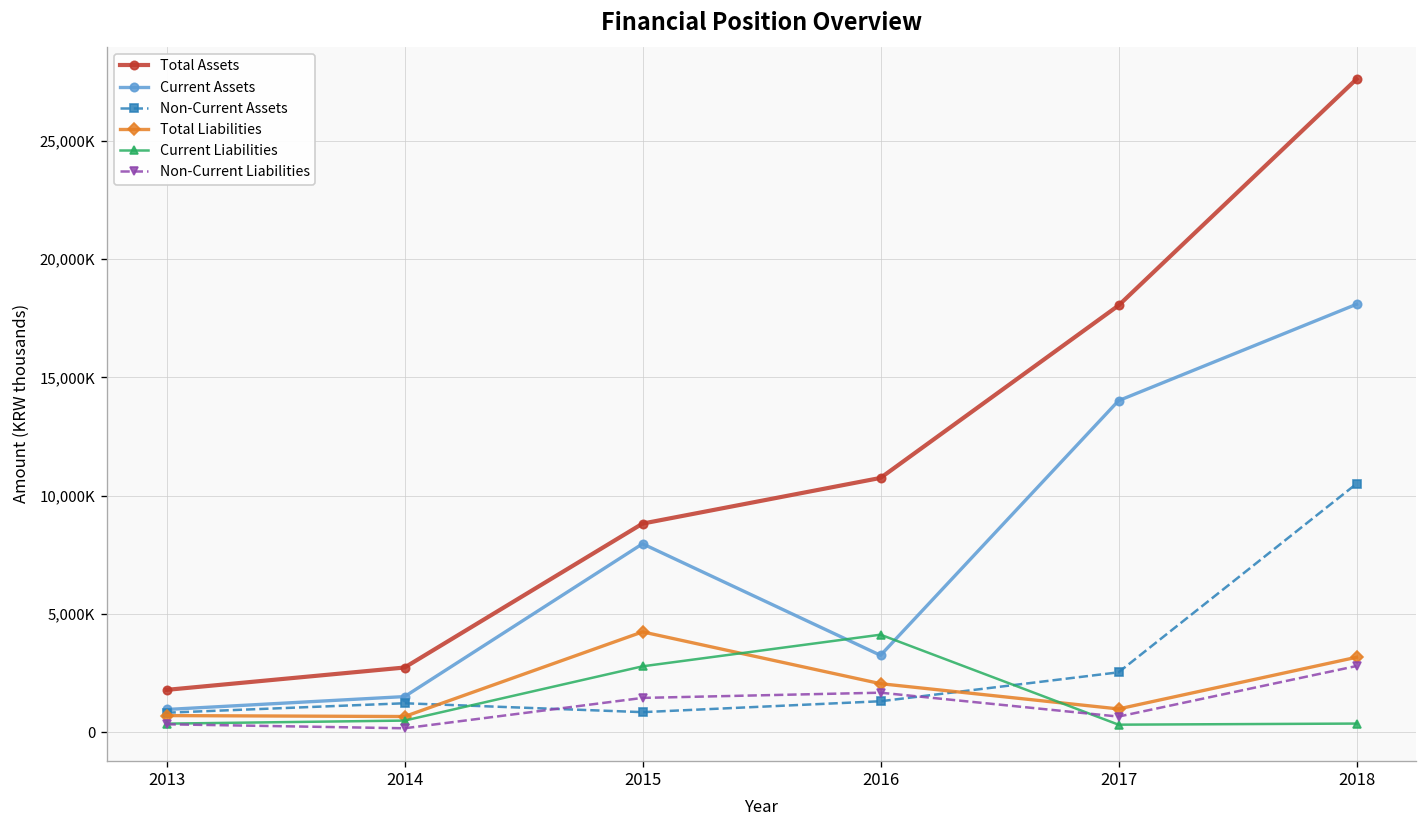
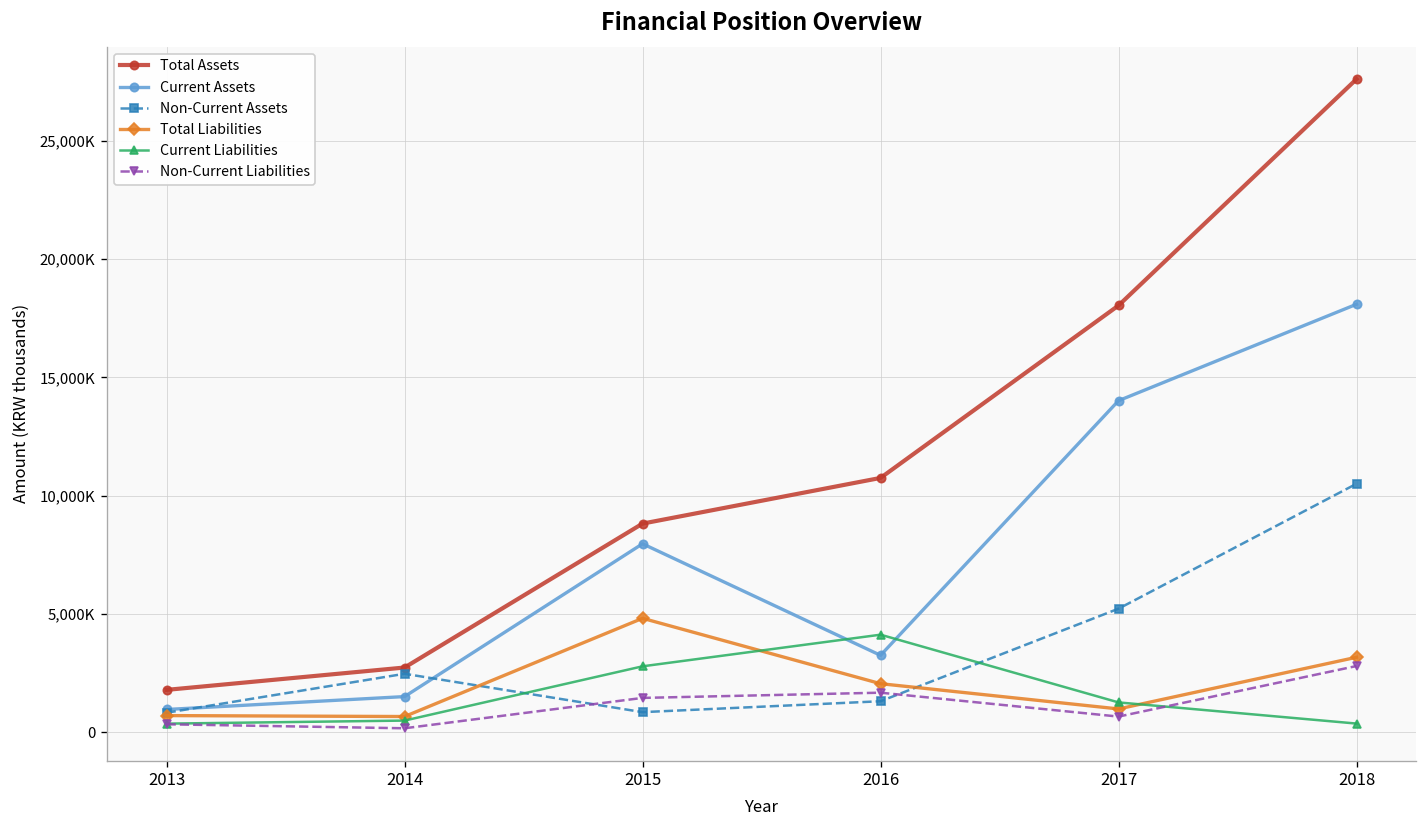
  {
    "Total Assets": {
      "2013": "1,800,000",
      "2014": "2,700,000",
      "2015": "8,800,000",
      "2016": "10,700,000",
      "2017": "18,000,000",
      "2018": "27,600,000"
    },
    "Current Assets": {
      "2013": "1,000,000",
      "2014": "1,500,000",
      "2015": "8,000,000",
      "2016": "3,300,000",
      "2017": "14,000,000",
      "2018": "18,100,000"
    },
    "Non-Current Assets": {
-     "2014": "1,200,000",
+     "2014": "2,500,000",
      "2015": "900,000",
      "2016": "1,300,000",
-     "2017": "2,500,000",
+     "2017": "5,200,000",
      "2018": "10,500,000"
    },
    "Total Liabilities": {
      "2014": "700,000",
-     "2015": "4,200,000",
+     "2015": "4,800,000",
      "2016": "2,100,000",
      "2017": "1,000,000",
      "2018": "3,200,000"
    },
    "Current Liabilities": {
      "2014": "500,000",
      "2015": "2,800,000",
      "2016": "4,100,000",
-     "2017": "300,000",
+     "2017": "1,300,000",
      "2018": "400,000"
    },
    "Non-Current Liabilities": {
      "2014": "200,000",
      "2015": "1,500,000",
      "2016": "1,700,000",
      "2017": "700,000",
      "2018": "2,800,000"
    }
  }
